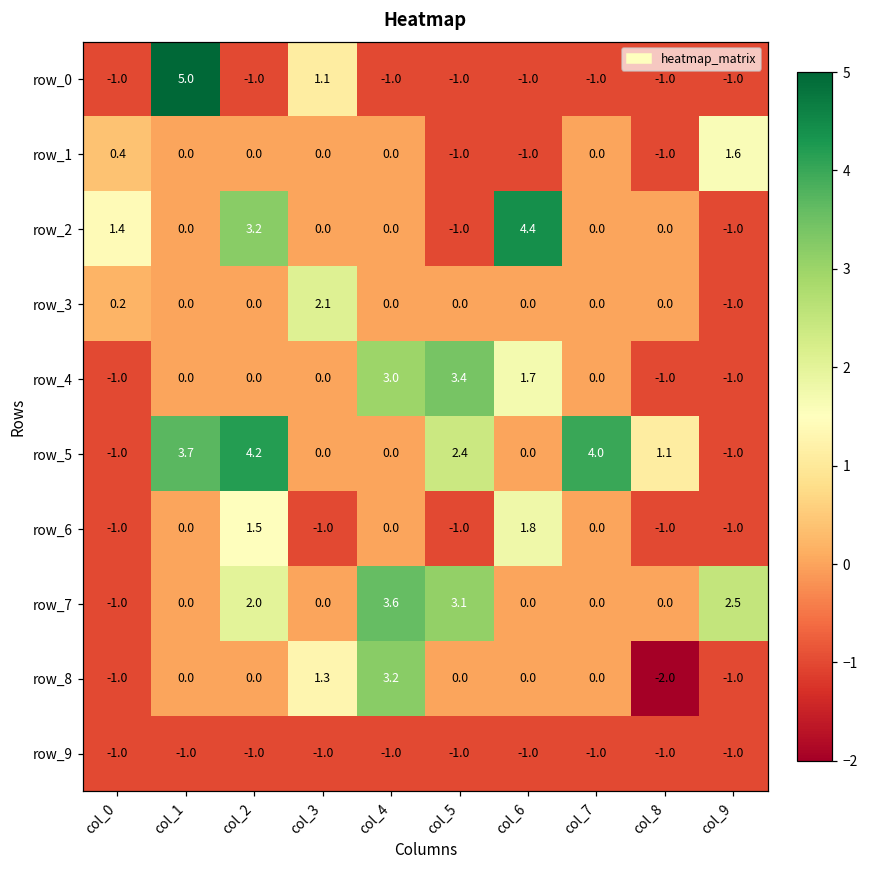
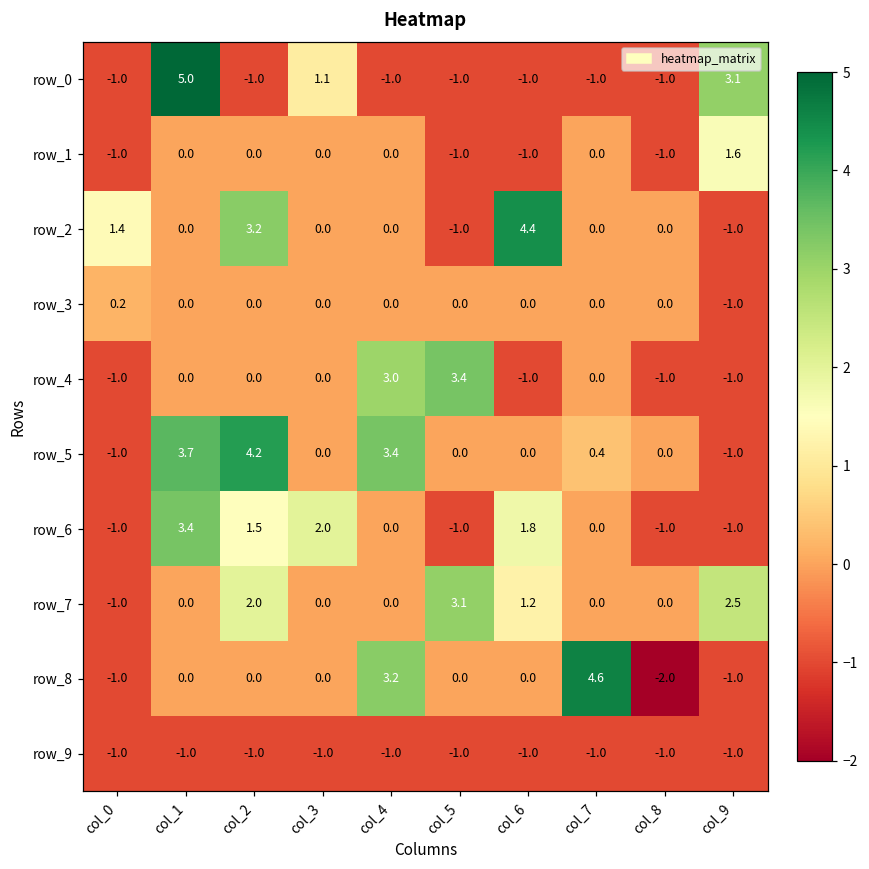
  {
    "row_0": {
      "col_0": -1.0,
      "col_1": 5.0,
      "col_2": -1.0,
      "col_3": 1.1,
      "col_4": -1.0,
      "col_5": -1.0,
      "col_6": -1.0,
      "col_7": -1.0,
      "col_8": -1.0,
-     "col_9": -1.0
+     "col_9": 3.1
    },
    "row_1": {
-     "col_0": 0.4,
+     "col_0": -1.0,
      "col_1": 0.0,
      "col_2": 0.0,
      "col_3": 0.0,
      "col_4": 0.0,
      "col_5": -1.0,
      "col_6": -1.0,
      "col_7": 0.0,
      "col_8": -1.0,
      "col_9": 1.6
    },
    "row_2": {
      "col_0": 1.4,
      "col_1": 0.0,
      "col_2": 3.2,
      "col_3": 0.0,
      "col_4": 0.0,
      "col_5": -1.0,
      "col_6": 4.4,
      "col_7": 0.0,
      "col_8": 0.0,
      "col_9": -1.0
    },
    "row_3": {
      "col_0": 0.2,
      "col_1": 0.0,
      "col_2": 0.0,
-     "col_3": 2.1,
+     "col_3": 0.0,
      "col_4": 0.0,
      "col_5": 0.0,
      "col_6": 0.0,
      "col_7": 0.0,
      "col_8": 0.0,
      "col_9": -1.0
    },
    "row_4": {
      "col_0": -1.0,
      "col_1": 0.0,
      "col_2": 0.0,
      "col_3": 0.0,
      "col_4": 3.0,
      "col_5": 3.4,
-     "col_6": 1.7,
+     "col_6": -1.0,
      "col_7": 0.0,
      "col_8": -1.0,
      "col_9": -1.0
    },
    "row_5": {
      "col_0": -1.0,
      "col_1": 3.7,
      "col_2": 4.2,
      "col_3": 0.0,
-     "col_4": 0.0,
-     "col_5": 2.4,
+     "col_4": 3.4,
+     "col_5": 0.0,
      "col_6": 0.0,
-     "col_7": 4.0,
-     "col_8": 1.1,
+     "col_7": 0.4,
+     "col_8": 0.0,
      "col_9": -1.0
    },
    "row_6": {
      "col_0": -1.0,
-     "col_1": 0.0,
+     "col_1": 3.4,
      "col_2": 1.5,
-     "col_3": -1.0,
+     "col_3": 2.0,
      "col_4": 0.0,
      "col_5": -1.0,
      "col_6": 1.8,
      "col_7": 0.0,
      "col_8": -1.0,
      "col_9": -1.0
    },
    "row_7": {
      "col_0": -1.0,
      "col_1": 0.0,
      "col_2": 2.0,
      "col_3": 0.0,
-     "col_4": 3.6,
+     "col_4": 0.0,
      "col_5": 3.1,
-     "col_6": 0.0,
+     "col_6": 1.2,
      "col_7": 0.0,
      "col_8": 0.0,
      "col_9": 2.5
    },
    "row_8": {
      "col_0": -1.0,
      "col_1": 0.0,
      "col_2": 0.0,
-     "col_3": 1.3,
+     "col_3": 0.0,
      "col_4": 3.2,
      "col_5": 0.0,
      "col_6": 0.0,
-     "col_7": 0.0,
+     "col_7": 4.6,
      "col_8": -2.0,
      "col_9": -1.0
    },
    "row_9": {
      "col_0": -1.0,
      "col_1": -1.0,
      "col_2": -1.0,
      "col_3": -1.0,
      "col_4": -1.0,
      "col_5": -1.0,
      "col_6": -1.0,
      "col_7": -1.0,
      "col_8": -1.0,
      "col_9": -1.0
    }
  }
